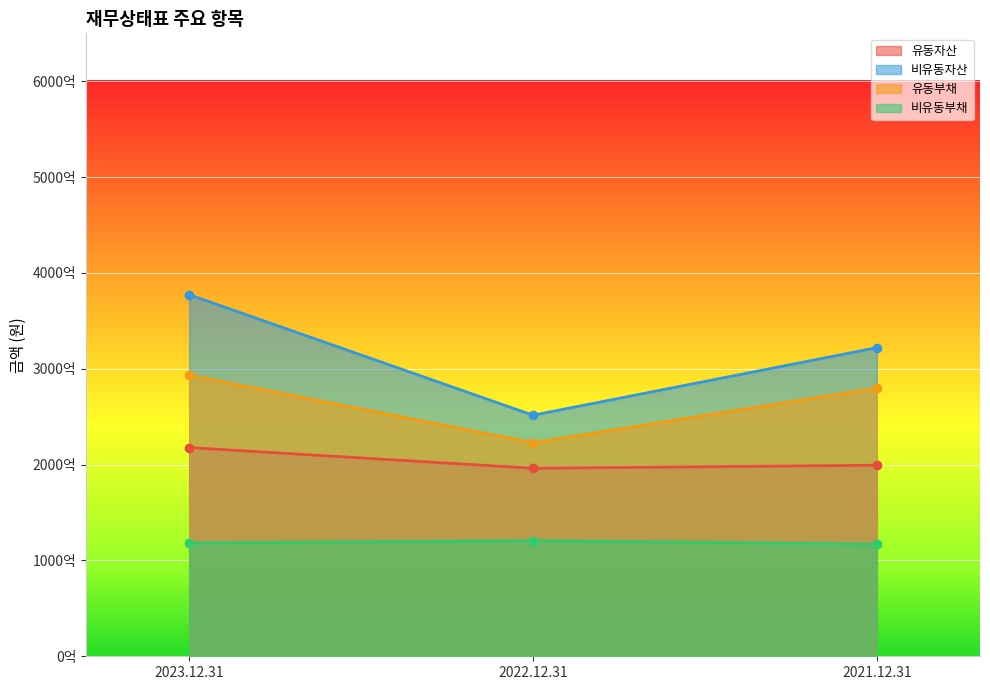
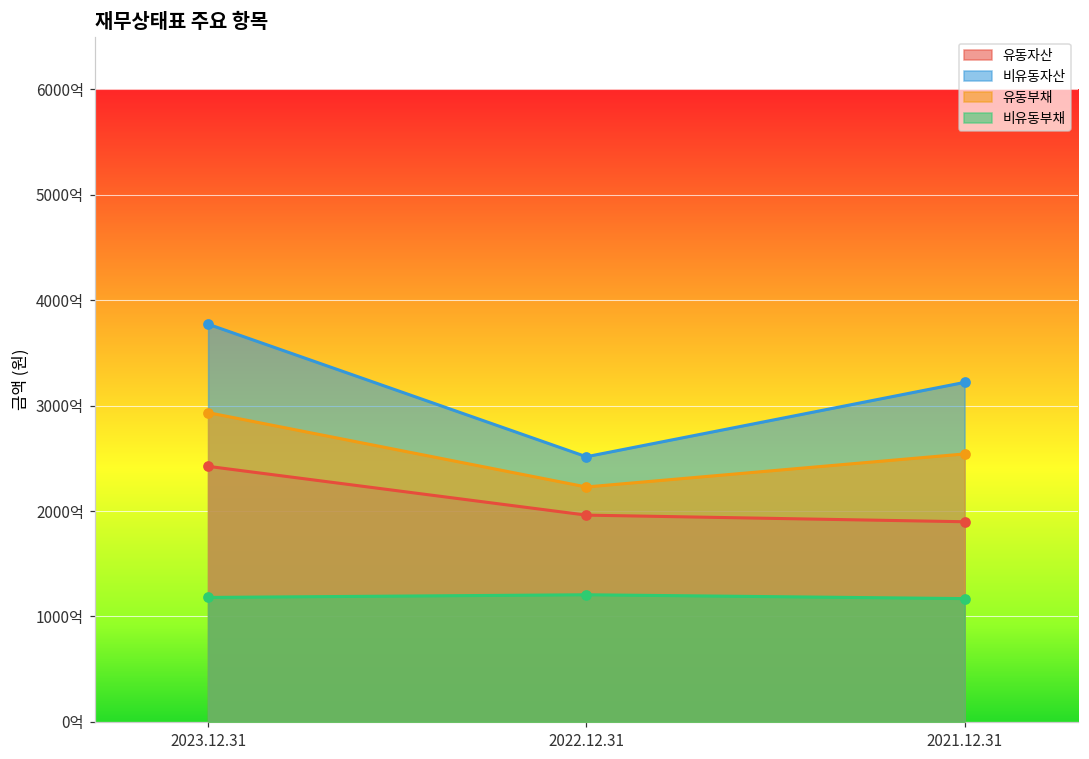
  {
    "유동자산": {
-     "2023.12.31": "2200억",
+     "2023.12.31": "2400억",
      "2022.12.31": "2000억",
-     "2021.12.31": "2000억"
+     "2021.12.31": "1900억"
    },
    "비유동자산": {
      "2023.12.31": "3800억",
      "2022.12.31": "2500억",
      "2021.12.31": "3200억"
    },
    "유동부채": {
      "2023.12.31": "2900억",
      "2022.12.31": "2200억",
-     "2021.12.31": "2800억"
+     "2021.12.31": "2500억"
    },
    "비유동부채": {
      "2023.12.31": "1200억",
      "2022.12.31": "1200억",
      "2021.12.31": "1200억"
    }
  }
